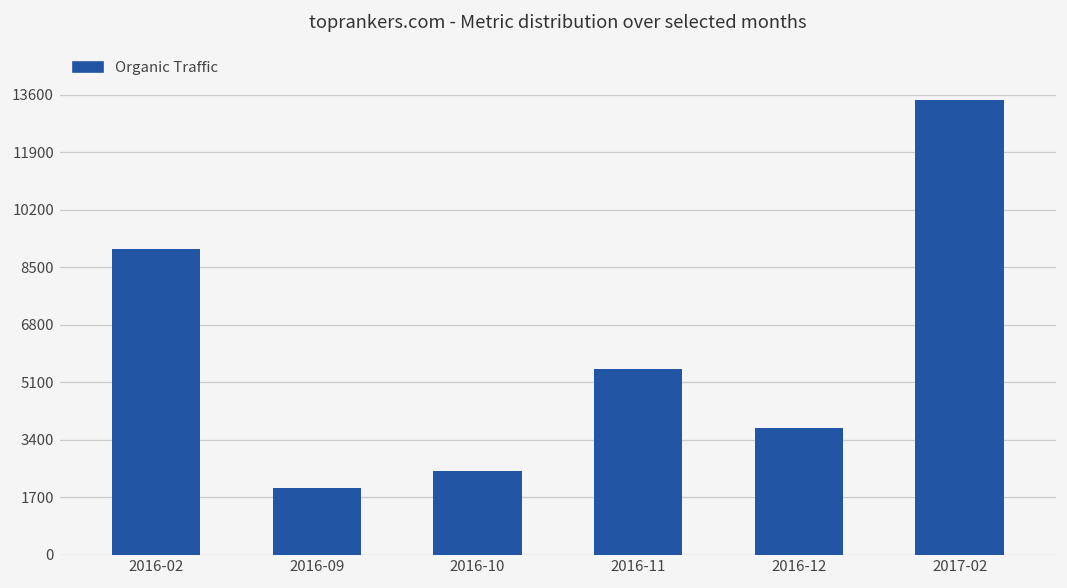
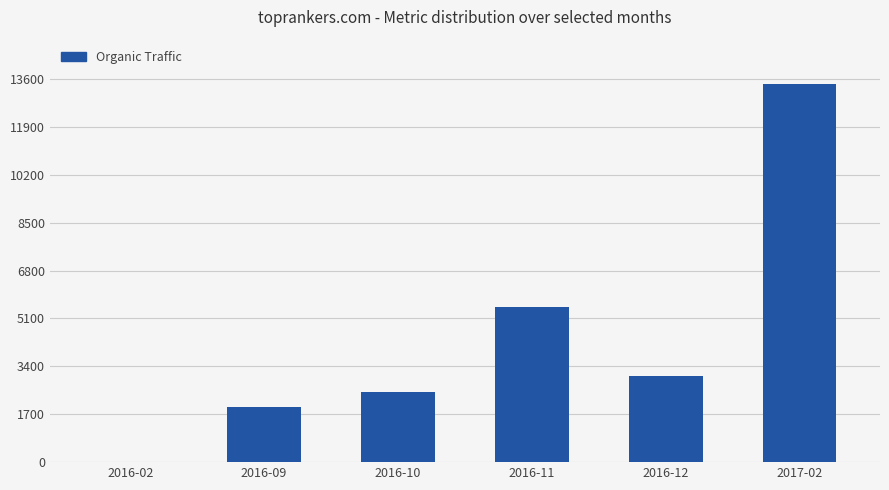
  {
-   "2016-02": 9000,
+   "2016-02": 0,
    "2016-09": 2000,
    "2016-10": 2500,
    "2016-11": 5500,
-   "2016-12": 3800,
+   "2016-12": 3100,
    "2017-02": 13400
  }
